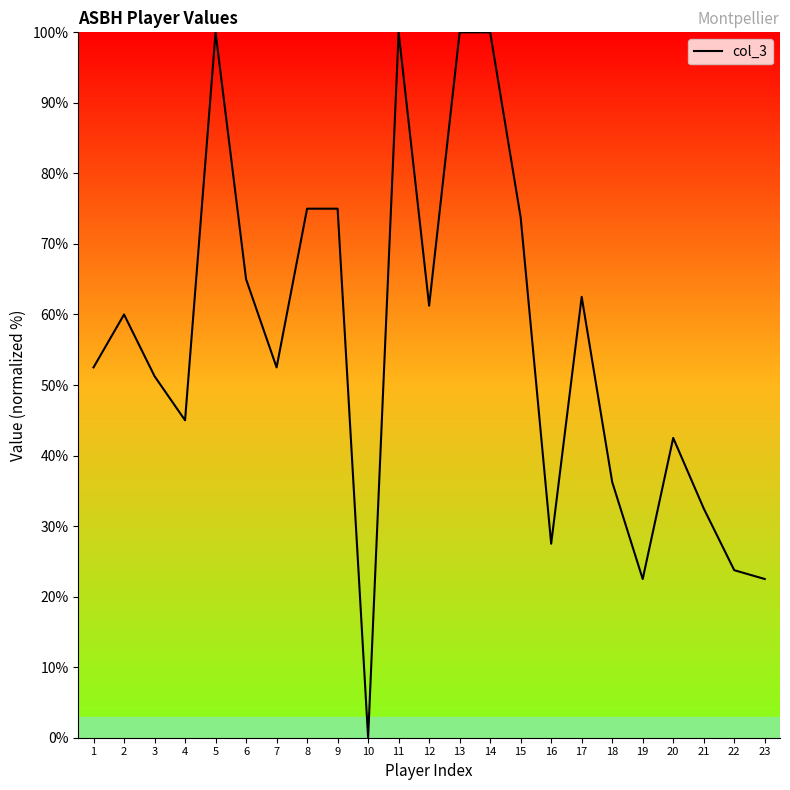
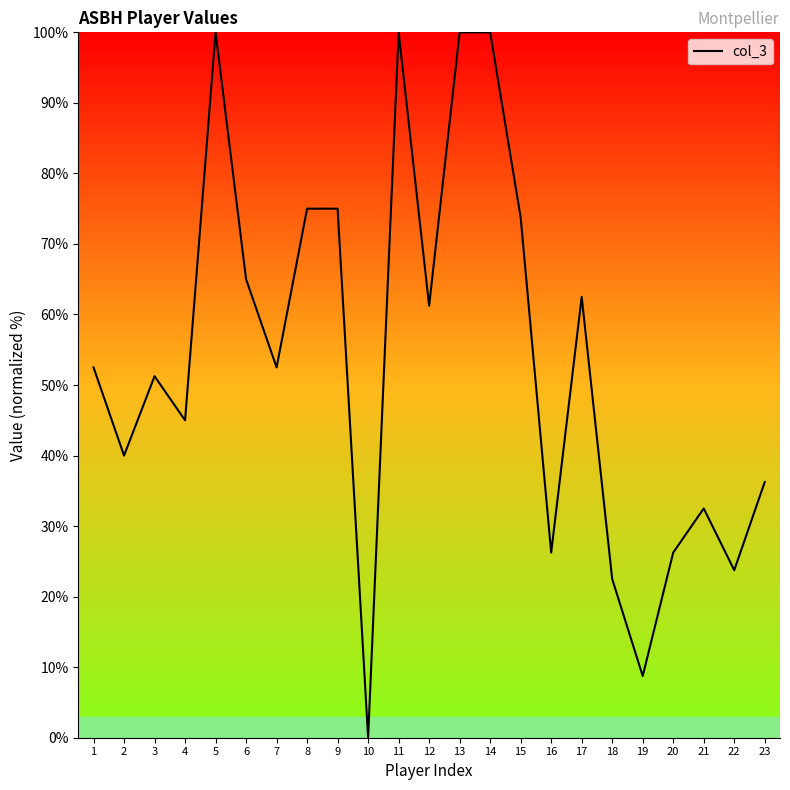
  {
    "1": "53%",
-   "2": "60%",
+   "2": "40%",
    "3": "51%",
    "4": "45%",
    "5": "100%",
    "6": "65%",
    "7": "53%",
    "8": "75%",
    "9": "75%",
    "10": "0%",
    "11": "100%",
    "12": "61%",
    "13": "100%",
    "14": "100%",
    "15": "74%",
-   "16": "28%",
+   "16": "26%",
    "17": "63%",
-   "18": "36%",
-   "19": "23%",
-   "20": "43%",
+   "18": "23%",
+   "19": "9%",
+   "20": "26%",
    "21": "33%",
    "22": "24%",
-   "23": "23%"
+   "23": "36%"
  }
